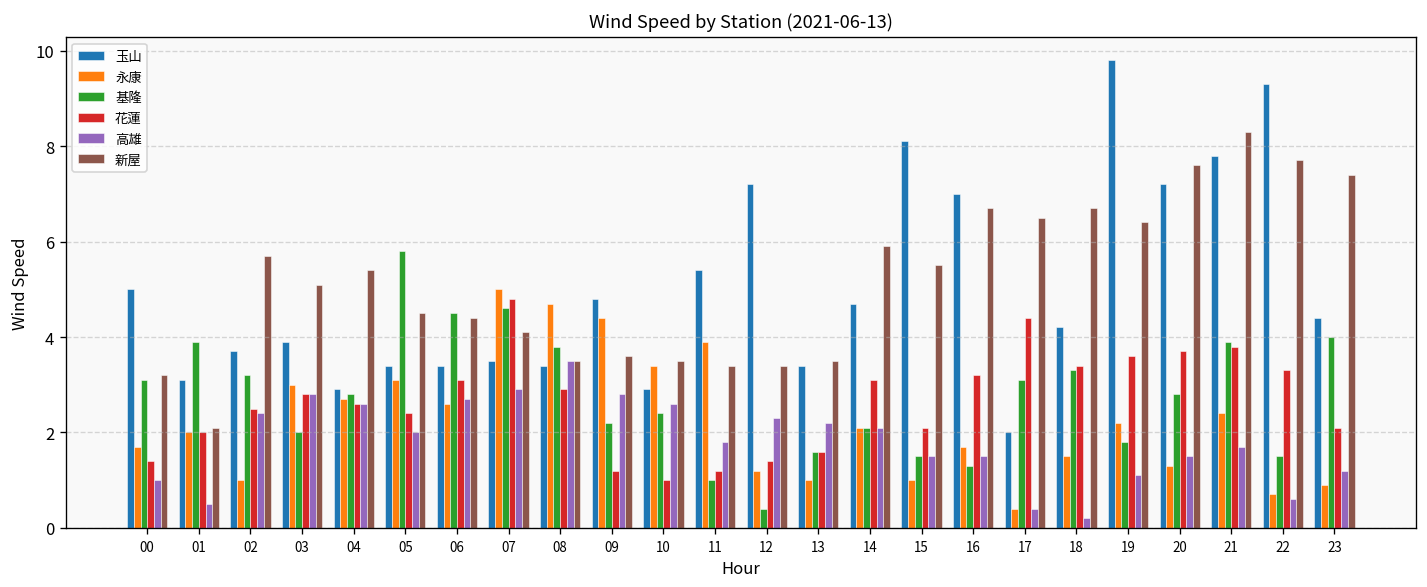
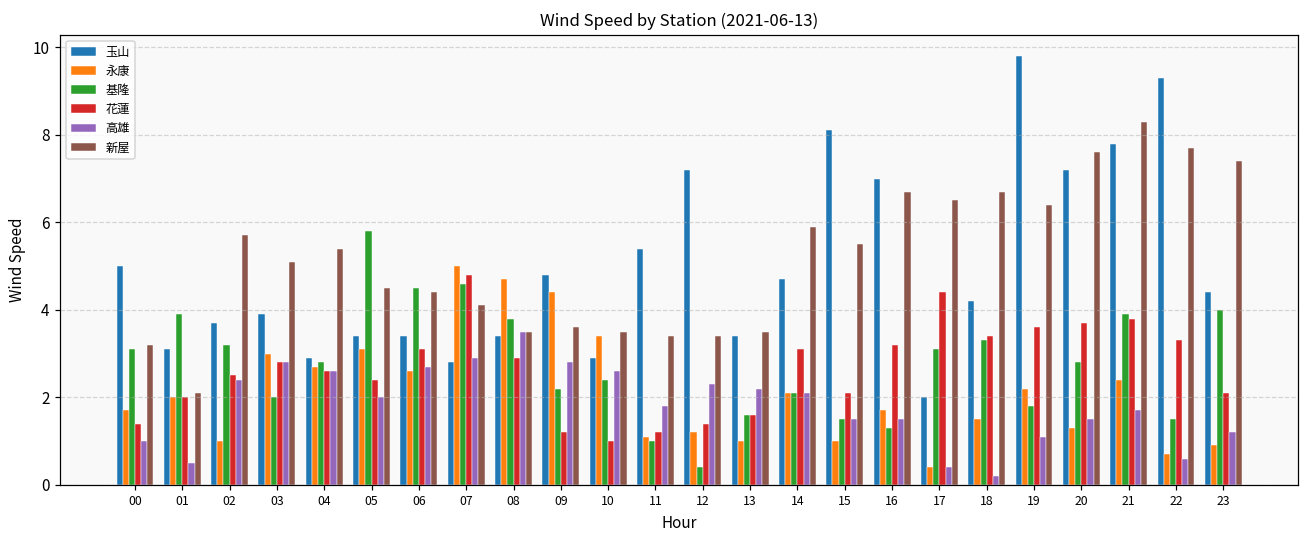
  {
    "玉山": {
      "00": 5.0,
      "01": 3.1,
      "02": 3.7,
      "03": 3.9,
      "04": 2.9,
      "05": 3.4,
      "06": 3.4,
-     "07": 3.5,
+     "07": 2.8,
      "08": 3.4,
      "09": 4.8,
      "10": 2.9,
      "11": 5.4,
      "12": 7.2,
      "13": 3.4,
      "14": 4.7,
      "15": 8.1,
      "16": 7.0,
      "17": 2.0,
      "18": 4.2,
      "19": 9.8,
      "20": 7.2,
      "21": 7.8,
      "22": 9.3,
      "23": 4.4
    },
    "永康": {
      "00": 1.7,
      "01": 2.0,
      "02": 1.0,
      "03": 3.0,
      "04": 2.7,
      "05": 3.1,
      "06": 2.6,
      "07": 5.0,
      "08": 4.7,
      "09": 4.4,
      "10": 3.4,
-     "11": 3.9,
+     "11": 1.1,
      "12": 1.2,
      "13": 1.0,
      "14": 2.1,
      "15": 1.0,
      "16": 1.7,
      "17": 0.4,
      "18": 1.5,
      "19": 2.2,
      "20": 1.3,
      "21": 2.4,
      "22": 0.7,
      "23": 0.9
    },
    "基隆": {
      "00": 3.1,
      "01": 3.9,
      "02": 3.2,
      "03": 2.0,
      "04": 2.8,
      "05": 5.8,
      "06": 4.5,
      "07": 4.6,
      "08": 3.8,
      "09": 2.2,
      "10": 2.4,
      "11": 1.0,
      "12": 0.4,
      "13": 1.6,
      "14": 2.1,
      "15": 1.5,
      "16": 1.3,
      "17": 3.1,
      "18": 3.3,
      "19": 1.8,
      "20": 2.8,
      "21": 3.9,
      "22": 1.5,
      "23": 4.0
    },
    "花蓮": {
      "00": 1.4,
      "01": 2.0,
      "02": 2.5,
      "03": 2.8,
      "04": 2.6,
      "05": 2.4,
      "06": 3.1,
      "07": 4.8,
      "08": 2.9,
      "09": 1.2,
      "10": 1.0,
      "11": 1.2,
      "12": 1.4,
      "13": 1.6,
      "14": 3.1,
      "15": 2.1,
      "16": 3.2,
      "17": 4.4,
      "18": 3.4,
      "19": 3.6,
      "20": 3.7,
      "21": 3.8,
      "22": 3.3,
      "23": 2.1
    },
    "高雄": {
      "00": 1.0,
      "01": 0.5,
      "02": 2.4,
      "03": 2.8,
      "04": 2.6,
      "05": 2.0,
      "06": 2.7,
      "07": 2.9,
      "08": 3.5,
      "09": 2.8,
      "10": 2.6,
      "11": 1.8,
      "12": 2.3,
      "13": 2.2,
      "14": 2.1,
      "15": 1.5,
      "16": 1.5,
      "17": 0.4,
      "18": 0.2,
      "19": 1.1,
      "20": 1.5,
      "21": 1.7,
      "22": 0.6,
      "23": 1.2
    },
    "新屋": {
      "00": 3.2,
      "01": 2.1,
      "02": 5.7,
      "03": 5.1,
      "04": 5.4,
      "05": 4.5,
      "06": 4.4,
      "07": 4.1,
      "08": 3.5,
      "09": 3.6,
      "10": 3.5,
      "11": 3.4,
      "12": 3.4,
      "13": 3.5,
      "14": 5.9,
      "15": 5.5,
      "16": 6.7,
      "17": 6.5,
      "18": 6.7,
      "19": 6.4,
      "20": 7.6,
      "21": 8.3,
      "22": 7.7,
      "23": 7.4
    }
  }
